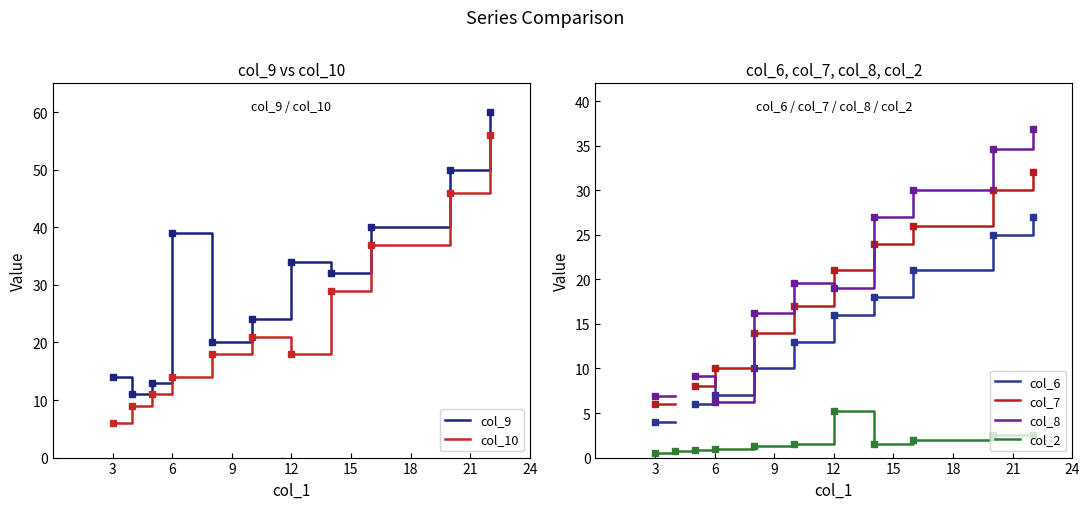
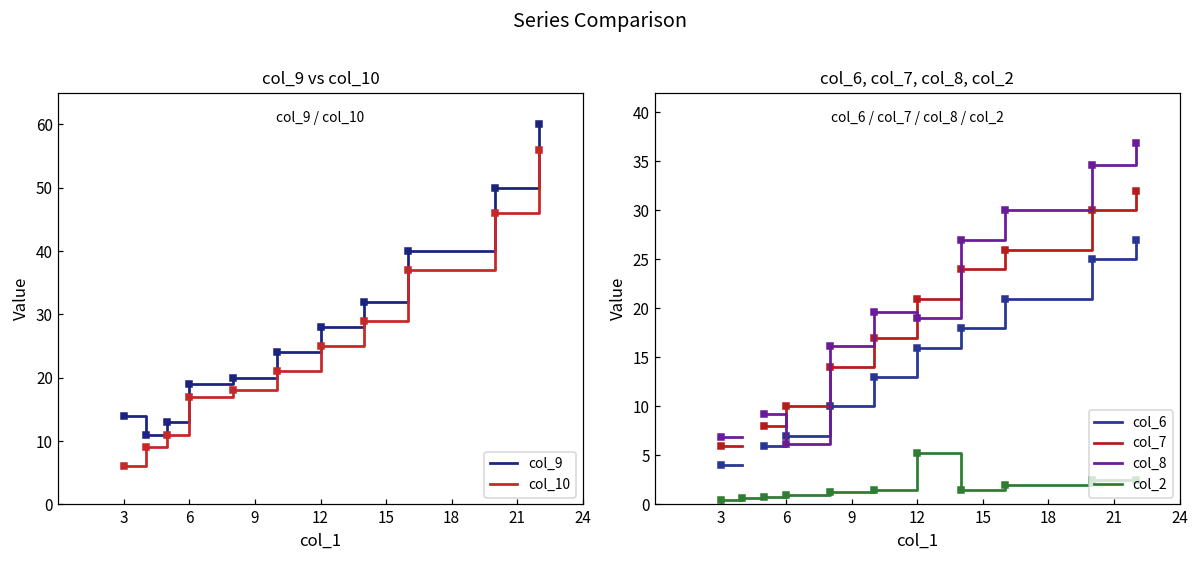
  {
    "col_9 vs col_10": {
      "col_9": {
        "3": 14,
-       "6": 39,
-       "12": 34
+       "6": 19,
+       "12": 28
      },
      "col_10": {
        "3": 6,
-       "6": 14,
-       "12": 18
+       "6": 17,
+       "12": 25
      }
    },
    "col_6, col_7, col_8, col_2": {
      "col_6": {
        "3": 4,
        "6": 7,
        "12": 16
      },
      "col_7": {
        "3": 6,
        "6": 10,
        "12": 21
      },
      "col_8": {
        "3": 7,
        "6": 6,
        "12": 19
      },
      "col_2": {
        "3": 1,
        "6": 1,
        "12": 5
      }
    }
  }
